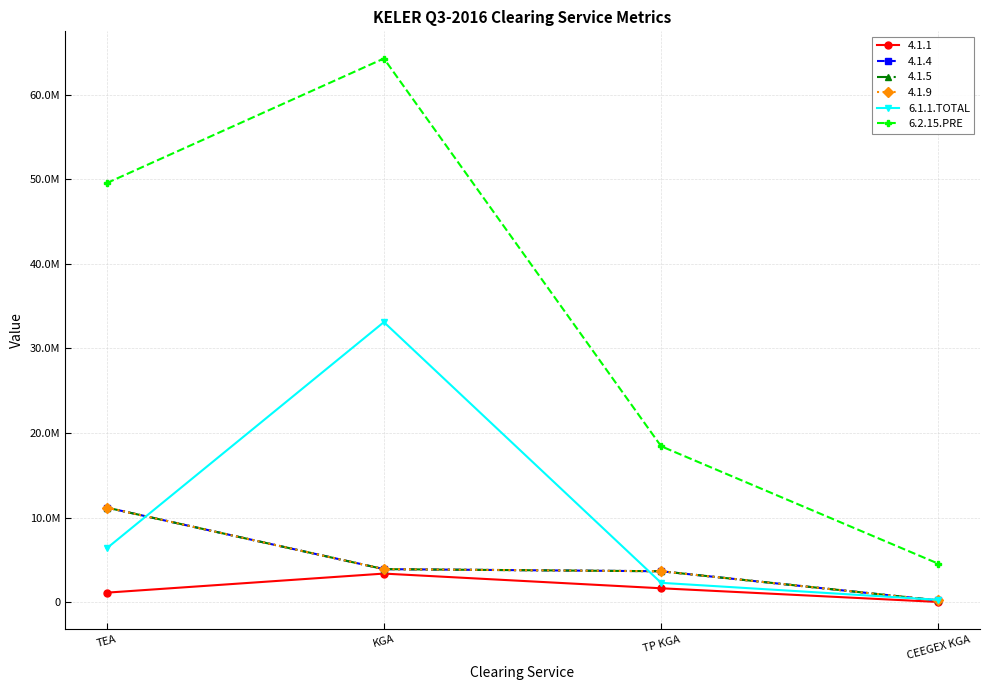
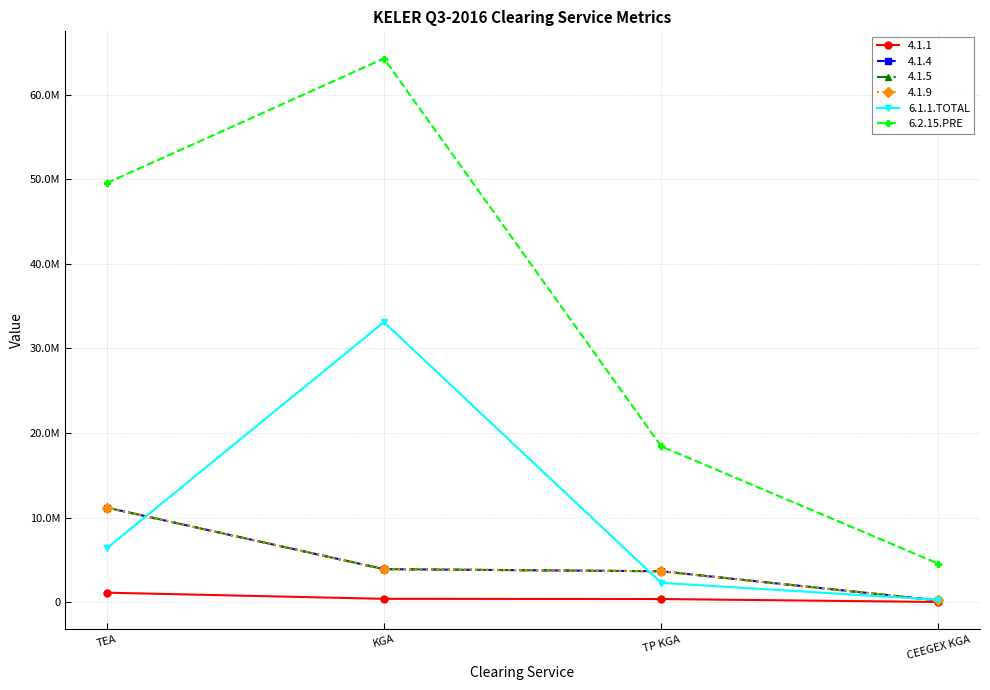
  {
    "4.1.1": {
      "TEA": 1000000,
-     "KGA": 3000000,
-     "TP KGA": 2000000
+     "KGA": 0,
+     "TP KGA": 0
    },
    "4.1.9": {
      "TEA": 11000000,
      "KGA": 4000000,
      "TP KGA": 4000000
    },
    "6.1.1.TOTAL": {
      "TEA": 6000000,
      "KGA": 33000000,
      "TP KGA": 2000000
    },
    "6.2.15.PRE": {
      "TEA": 50000000,
      "KGA": 64000000,
      "TP KGA": 18000000,
      "CEEGEX KGA": 5000000
    }
  }
